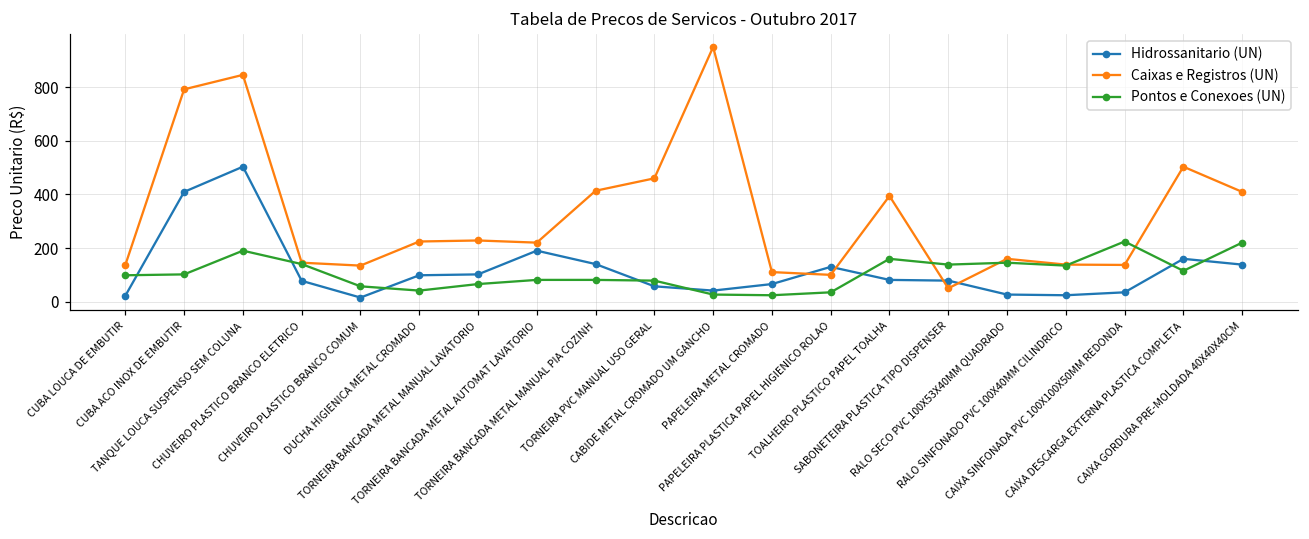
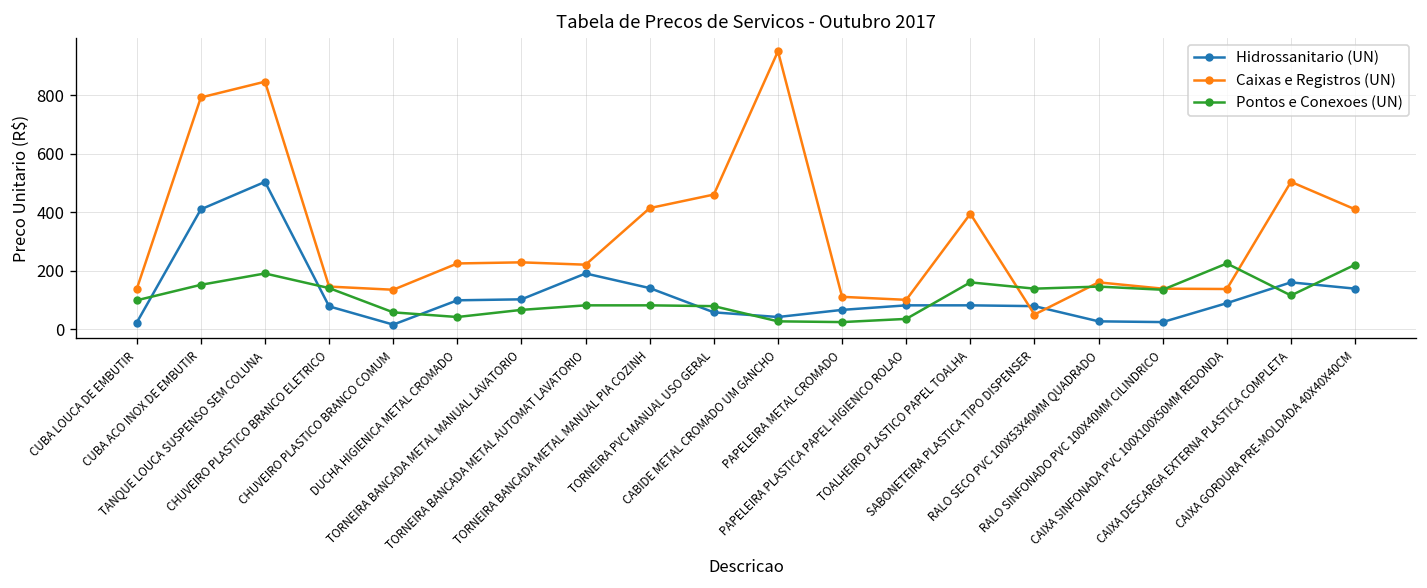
  {
    "Hidrossanitario (UN)": {
      "CUBA LOUCA DE EMBUTIR": 20,
      "CUBA ACO INOX DE EMBUTIR": 410,
      "TANQUE LOUCA SUSPENSO SEM COLUNA": 500,
      "CHUVEIRO PLASTICO BRANCO ELETRICO": 80,
      "CHUVEIRO PLASTICO BRANCO COMUM": 20,
      "DUCHA HIGIENICA METAL CROMADO": 100,
      "TORNEIRA BANCADA METAL MANUAL LAVATORIO": 100,
      "TORNEIRA BANCADA METAL AUTOMAT LAVATORIO": 190,
      "TORNEIRA BANCADA METAL MANUAL PIA COZINH": 140,
      "TORNEIRA PVC MANUAL USO GERAL": 60,
      "CABIDE METAL CROMADO UM GANCHO": 40,
      "PAPELEIRA METAL CROMADO": 70,
-     "PAPELEIRA PLASTICA PAPEL HIGIENICO ROLAO": 130,
+     "PAPELEIRA PLASTICA PAPEL HIGIENICO ROLAO": 80,
      "TOALHEIRO PLASTICO PAPEL TOALHA": 80,
      "SABONETEIRA PLASTICA TIPO DISPENSER": 80,
      "RALO SECO PVC 100X53X40MM QUADRADO": 30,
      "RALO SINFONADO PVC 100X40MM CILINDRICO": 20,
-     "CAIXA SINFONADA PVC 100X100X50MM REDONDA": 40,
+     "CAIXA SINFONADA PVC 100X100X50MM REDONDA": 90,
      "CAIXA DESCARGA EXTERNA PLASTICA COMPLETA": 160,
      "CAIXA GORDURA PRE-MOLDADA 40X40X40CM": 140
    },
    "Caixas e Registros (UN)": {
      "CUBA LOUCA DE EMBUTIR": 140,
      "CUBA ACO INOX DE EMBUTIR": 790,
      "TANQUE LOUCA SUSPENSO SEM COLUNA": 850,
      "CHUVEIRO PLASTICO BRANCO COMUM": 130,
      "DUCHA HIGIENICA METAL CROMADO": 220,
      "TORNEIRA BANCADA METAL MANUAL LAVATORIO": 230,
      "TORNEIRA BANCADA METAL AUTOMAT LAVATORIO": 220,
      "TORNEIRA BANCADA METAL MANUAL PIA COZINH": 410,
      "TORNEIRA PVC MANUAL USO GERAL": 460,
      "CABIDE METAL CROMADO UM GANCHO": 950,
      "PAPELEIRA METAL CROMADO": 110,
      "PAPELEIRA PLASTICA PAPEL HIGIENICO ROLAO": 100,
      "TOALHEIRO PLASTICO PAPEL TOALHA": 390,
      "SABONETEIRA PLASTICA TIPO DISPENSER": 50,
      "RALO SECO PVC 100X53X40MM QUADRADO": 160,
      "CAIXA SINFONADA PVC 100X100X50MM REDONDA": 140,
      "CAIXA DESCARGA EXTERNA PLASTICA COMPLETA": 500,
      "CAIXA GORDURA PRE-MOLDADA 40X40X40CM": 410
    },
    "Pontos e Conexoes (UN)": {
      "CUBA LOUCA DE EMBUTIR": 100,
-     "CUBA ACO INOX DE EMBUTIR": 100,
+     "CUBA ACO INOX DE EMBUTIR": 150,
      "TANQUE LOUCA SUSPENSO SEM COLUNA": 190,
      "CHUVEIRO PLASTICO BRANCO COMUM": 60,
      "DUCHA HIGIENICA METAL CROMADO": 40,
      "TORNEIRA BANCADA METAL MANUAL LAVATORIO": 70,
      "TORNEIRA BANCADA METAL AUTOMAT LAVATORIO": 80,
      "TORNEIRA BANCADA METAL MANUAL PIA COZINH": 80,
      "TORNEIRA PVC MANUAL USO GERAL": 80,
      "CABIDE METAL CROMADO UM GANCHO": 30,
      "PAPELEIRA METAL CROMADO": 20,
      "PAPELEIRA PLASTICA PAPEL HIGIENICO ROLAO": 40,
      "TOALHEIRO PLASTICO PAPEL TOALHA": 160,
      "SABONETEIRA PLASTICA TIPO DISPENSER": 140,
      "RALO SECO PVC 100X53X40MM QUADRADO": 150,
      "CAIXA SINFONADA PVC 100X100X50MM REDONDA": 220,
      "CAIXA DESCARGA EXTERNA PLASTICA COMPLETA": 120,
      "CAIXA GORDURA PRE-MOLDADA 40X40X40CM": 220
    }
  }
